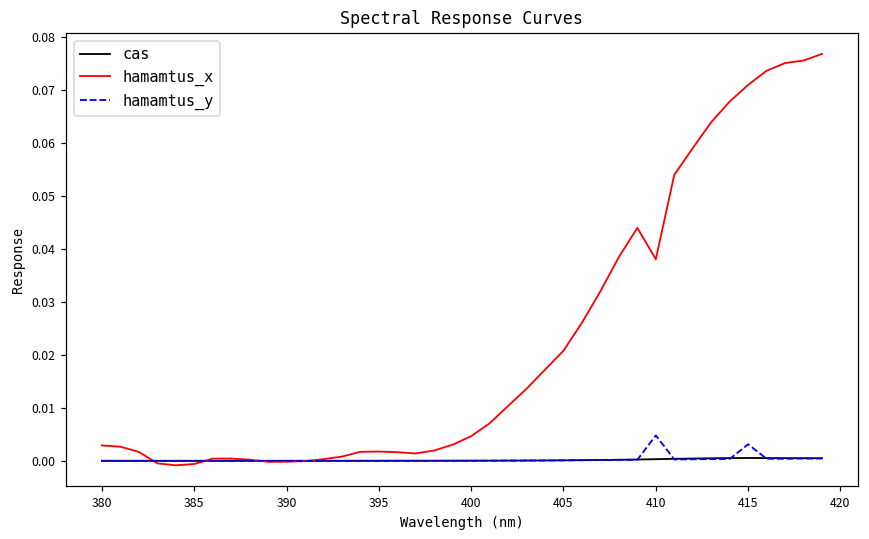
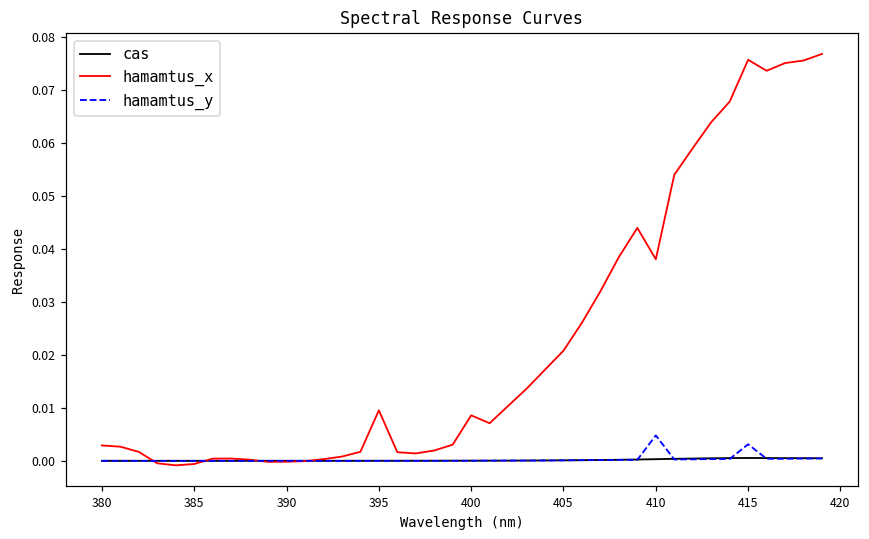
  {
    "cas": {
      "410": 0.000,
      "415": 0.001
    },
    "hamamtus_x": {
      "380": 0.003,
      "385": -0.001,
-     "395": 0.002,
-     "400": 0.005,
+     "395": 0.010,
+     "400": 0.009,
      "405": 0.021,
      "410": 0.038,
-     "415": 0.071
+     "415": 0.076
    },
    "hamamtus_y": {
      "410": 0.005,
      "415": 0.003
    }
  }
